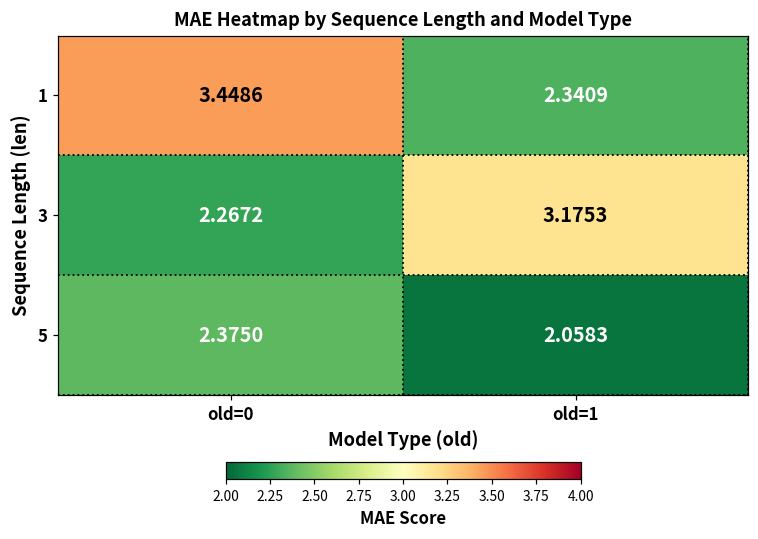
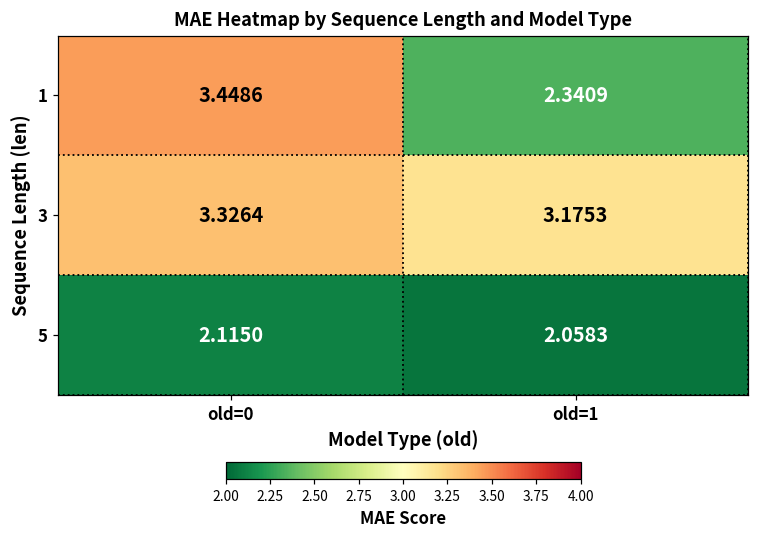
  {
    "1": {
      "old=0": 3.4486,
      "old=1": 2.3409
    },
    "3": {
-     "old=0": 2.2672,
+     "old=0": 3.3264,
      "old=1": 3.1753
    },
    "5": {
-     "old=0": 2.3750,
+     "old=0": 2.1150,
      "old=1": 2.0583
    }
  }
